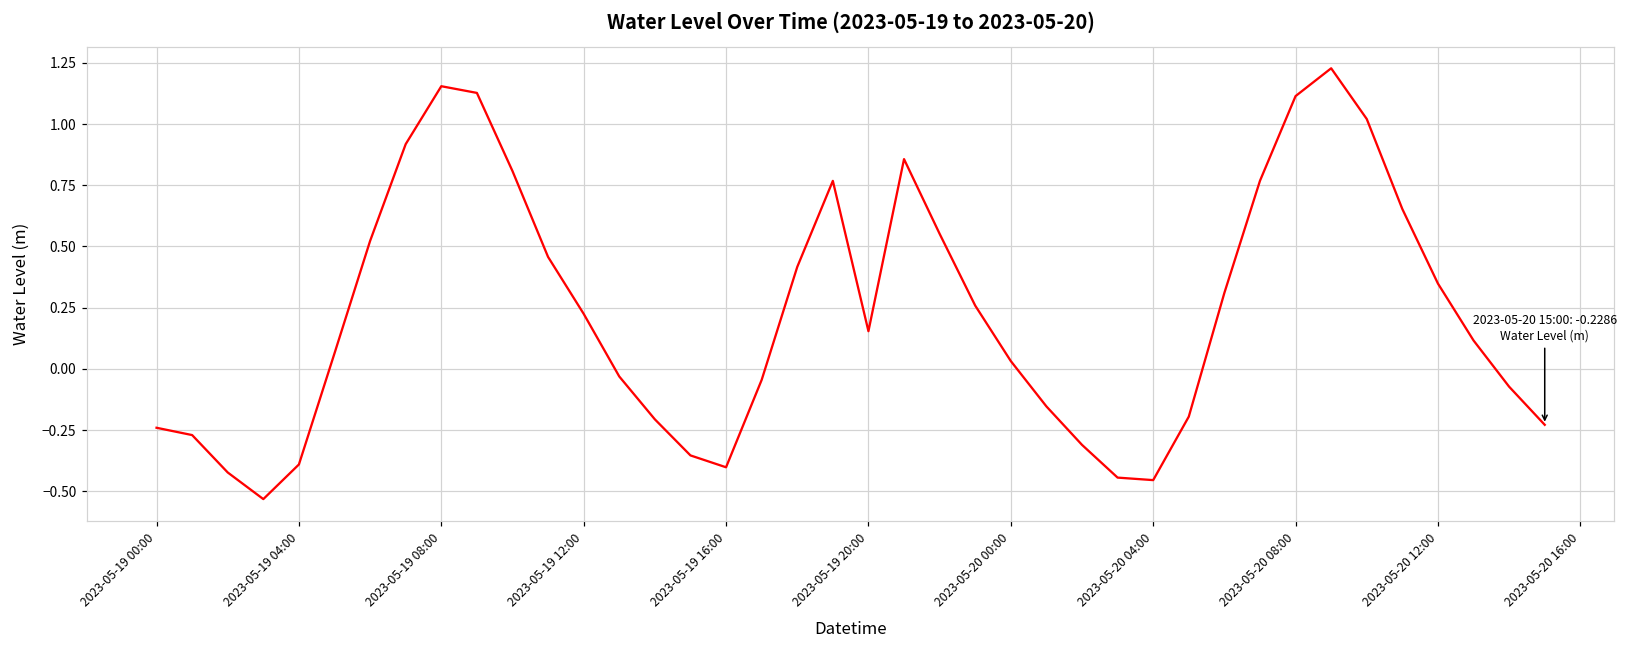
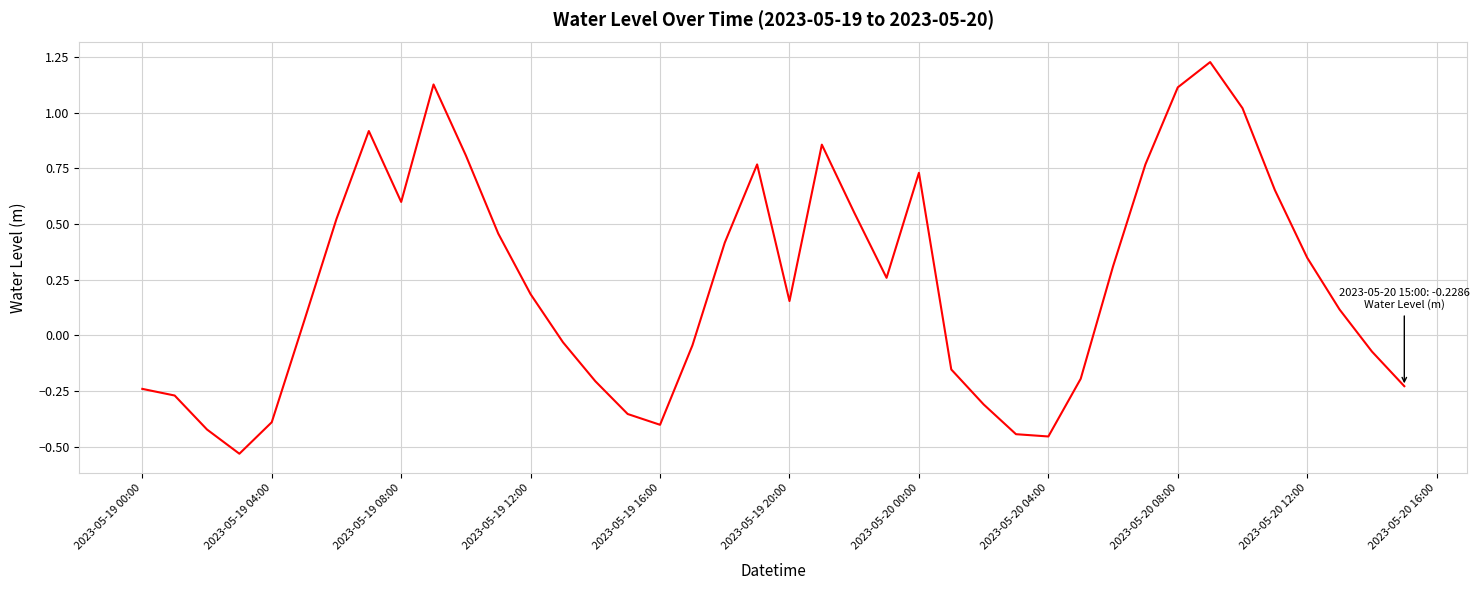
  {
    "2023-05-19 00:00": -0.24,
    "2023-05-19 04:00": -0.39,
-   "2023-05-19 08:00": 1.15,
-   "2023-05-19 12:00": 0.22,
+   "2023-05-19 08:00": 0.60,
+   "2023-05-19 12:00": 0.18,
    "2023-05-19 16:00": -0.40,
    "2023-05-19 20:00": 0.15,
-   "2023-05-20 00:00": 0.03,
+   "2023-05-20 00:00": 0.73,
    "2023-05-20 04:00": -0.45,
    "2023-05-20 08:00": 1.11,
    "2023-05-20 12:00": 0.35
  }
